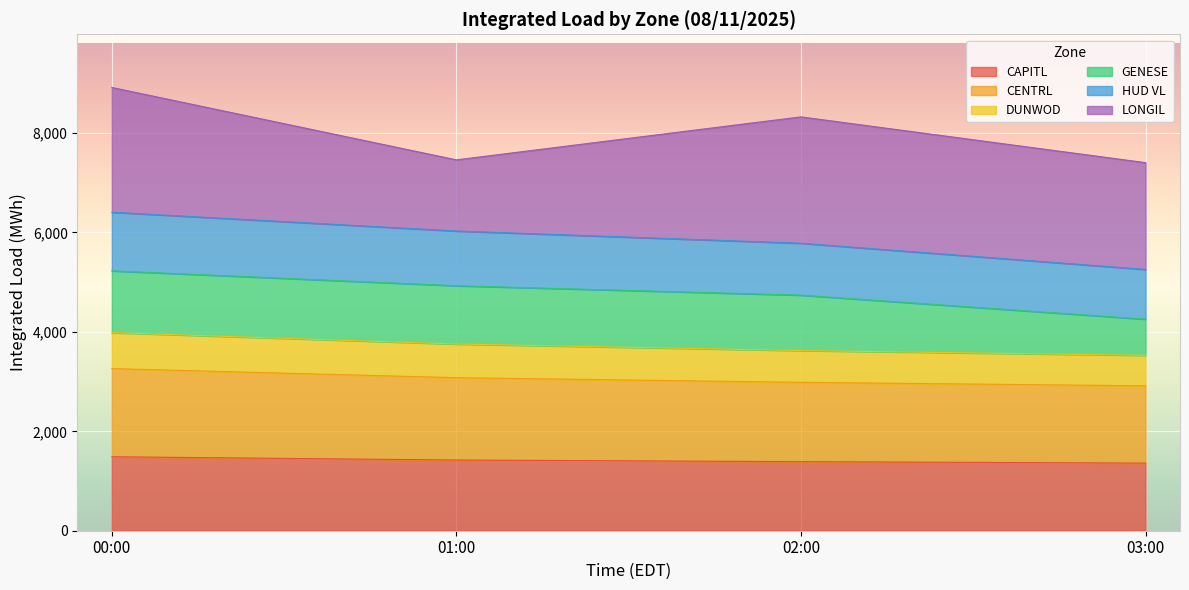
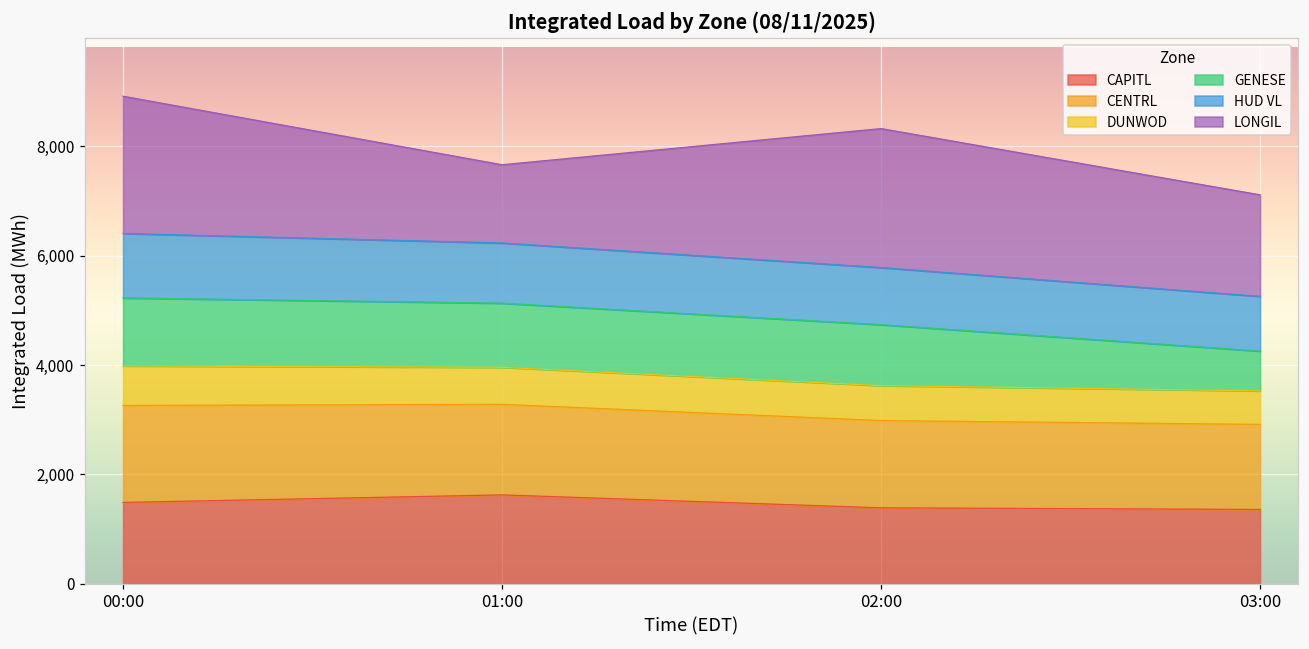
  {
    "CAPITL": {
      "00:00": "1,500",
-     "01:00": "1,400",
+     "01:00": "1,600",
      "02:00": "1,400",
      "03:00": "1,400"
    },
    "GENESE": {
      "00:00": "1,200",
      "01:00": "1,200",
      "02:00": "1,100",
      "03:00": "700"
    },
    "HUD VL": {
      "00:00": "1,200",
      "01:00": "1,100",
      "02:00": "1,000",
      "03:00": "1,000"
    },
    "LONGIL": {
      "00:00": "2,500",
      "01:00": "1,400",
      "02:00": "2,500",
-     "03:00": "2,100"
+     "03:00": "1,900"
    }
  }
